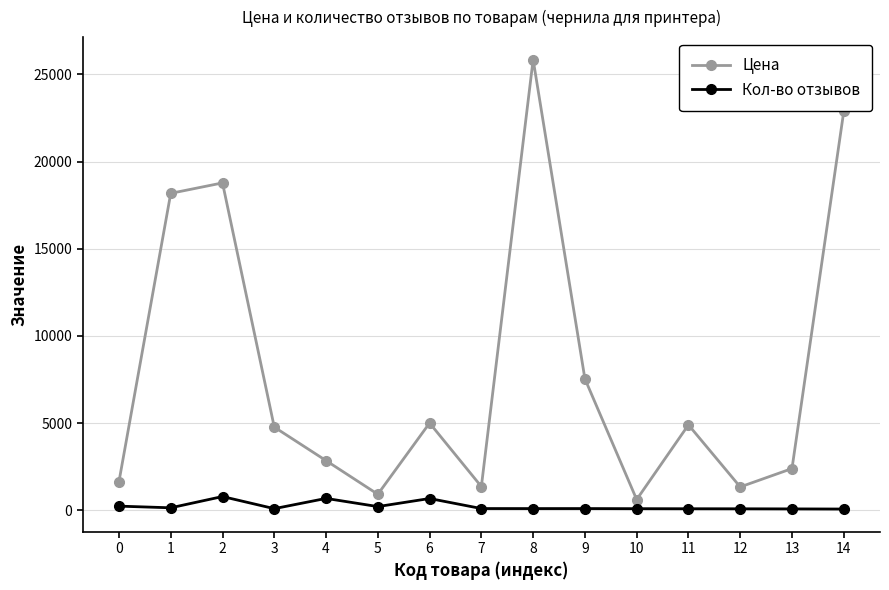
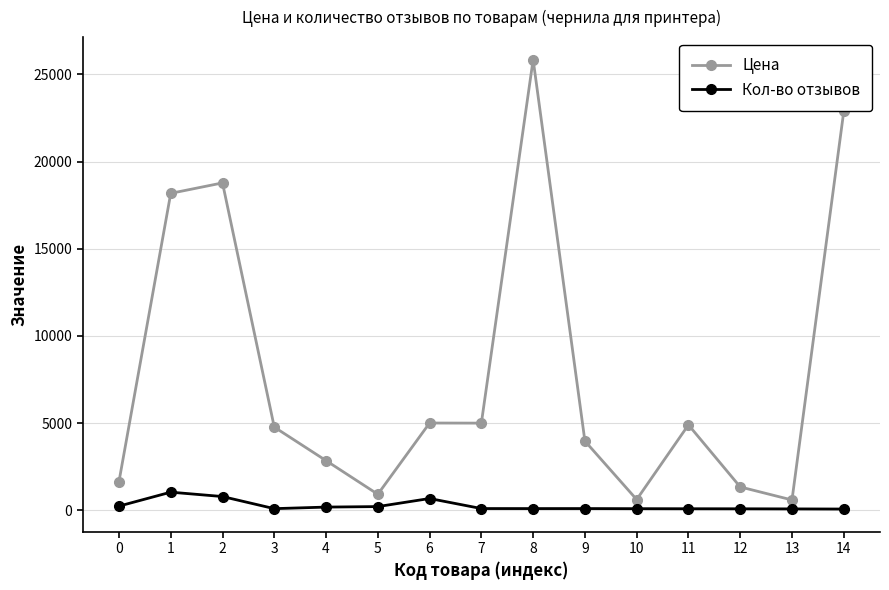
  {
    "Цена": {
      "0": 1600,
      "1": 18200,
      "2": 18800,
      "3": 4800,
      "4": 2800,
      "5": 900,
      "6": 5000,
-     "7": 1400,
+     "7": 5000,
      "8": 25900,
-     "9": 7500,
+     "9": 4000,
      "10": 600,
      "11": 4900,
      "12": 1300,
-     "13": 2400,
+     "13": 600,
      "14": 22900
    },
    "Кол-во отзывов": {
      "0": 200,
-     "1": 100,
+     "1": 1000,
      "2": 800,
      "3": 100,
-     "4": 700,
+     "4": 200,
      "5": 200,
      "6": 700,
      "7": 100,
      "8": 100,
      "9": 100,
      "10": 100,
      "11": 100,
      "12": 100,
      "13": 100,
      "14": 100
    }
  }
